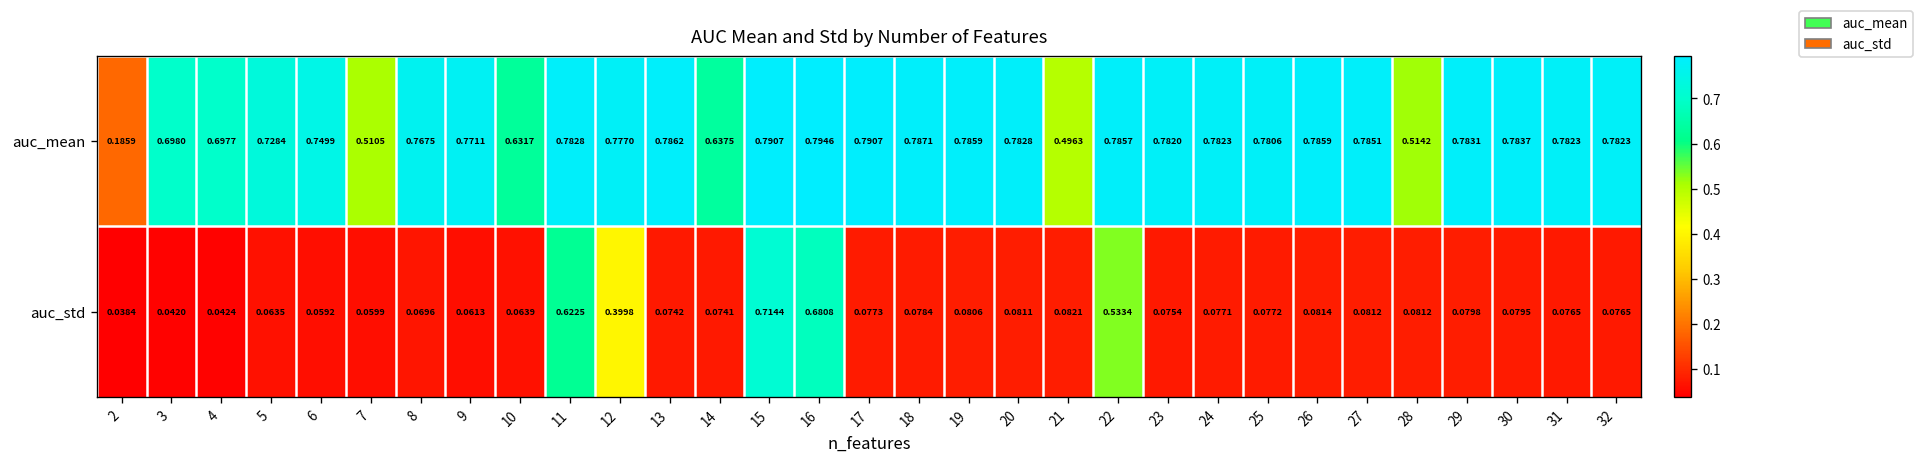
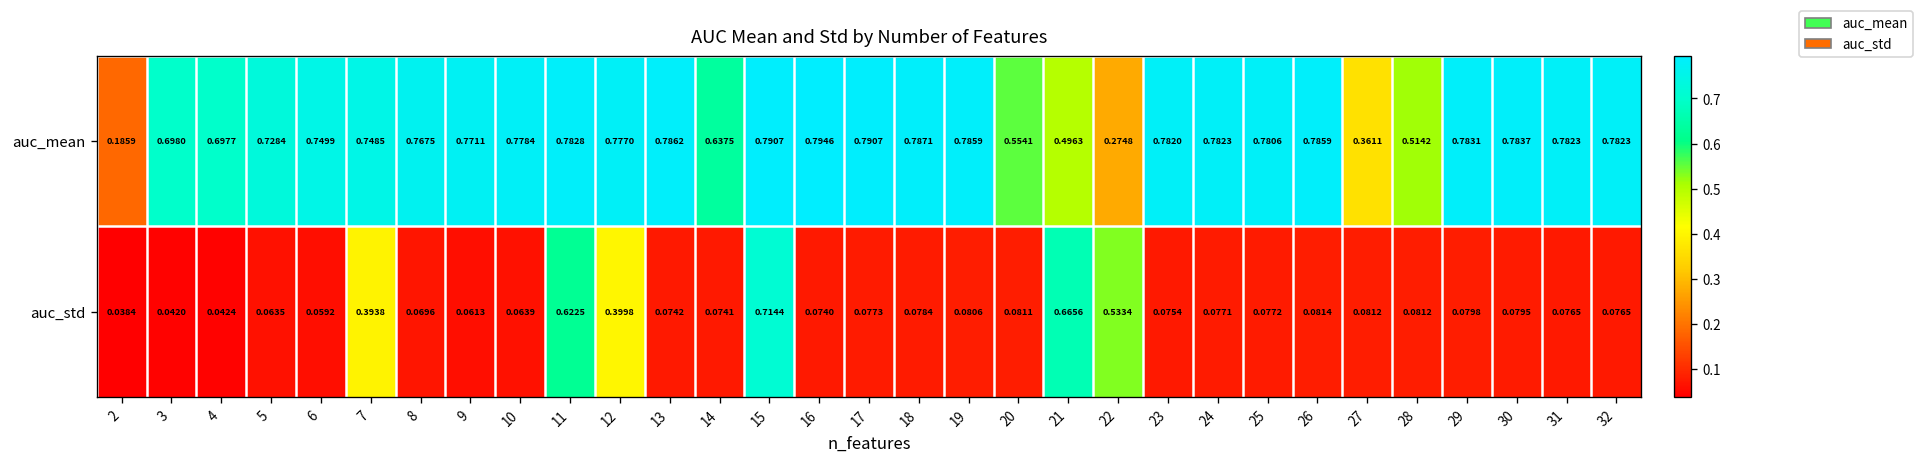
  {
    "auc_mean": {
      "2": 0.1859,
      "3": 0.6980,
      "4": 0.6977,
      "5": 0.7284,
      "6": 0.7499,
-     "7": 0.5105,
+     "7": 0.7485,
      "8": 0.7675,
      "9": 0.7711,
-     "10": 0.6317,
+     "10": 0.7784,
      "11": 0.7828,
      "12": 0.7770,
      "13": 0.7862,
      "14": 0.6375,
      "15": 0.7907,
      "16": 0.7946,
      "17": 0.7907,
      "18": 0.7871,
      "19": 0.7859,
-     "20": 0.7828,
+     "20": 0.5541,
      "21": 0.4963,
-     "22": 0.7857,
+     "22": 0.2748,
      "23": 0.7820,
      "24": 0.7823,
      "25": 0.7806,
      "26": 0.7859,
-     "27": 0.7851,
+     "27": 0.3611,
      "28": 0.5142,
      "29": 0.7831,
      "30": 0.7837,
      "31": 0.7823,
      "32": 0.7823
    },
    "auc_std": {
      "2": 0.0384,
      "3": 0.0420,
      "4": 0.0424,
      "5": 0.0635,
      "6": 0.0592,
-     "7": 0.0599,
+     "7": 0.3938,
      "8": 0.0696,
      "9": 0.0613,
      "10": 0.0639,
      "11": 0.6225,
      "12": 0.3998,
      "13": 0.0742,
      "14": 0.0741,
      "15": 0.7144,
-     "16": 0.6808,
+     "16": 0.0740,
      "17": 0.0773,
      "18": 0.0784,
      "19": 0.0806,
      "20": 0.0811,
-     "21": 0.0821,
+     "21": 0.6656,
      "22": 0.5334,
      "23": 0.0754,
      "24": 0.0771,
      "25": 0.0772,
      "26": 0.0814,
      "27": 0.0812,
      "28": 0.0812,
      "29": 0.0798,
      "30": 0.0795,
      "31": 0.0765,
      "32": 0.0765
    }
  }
